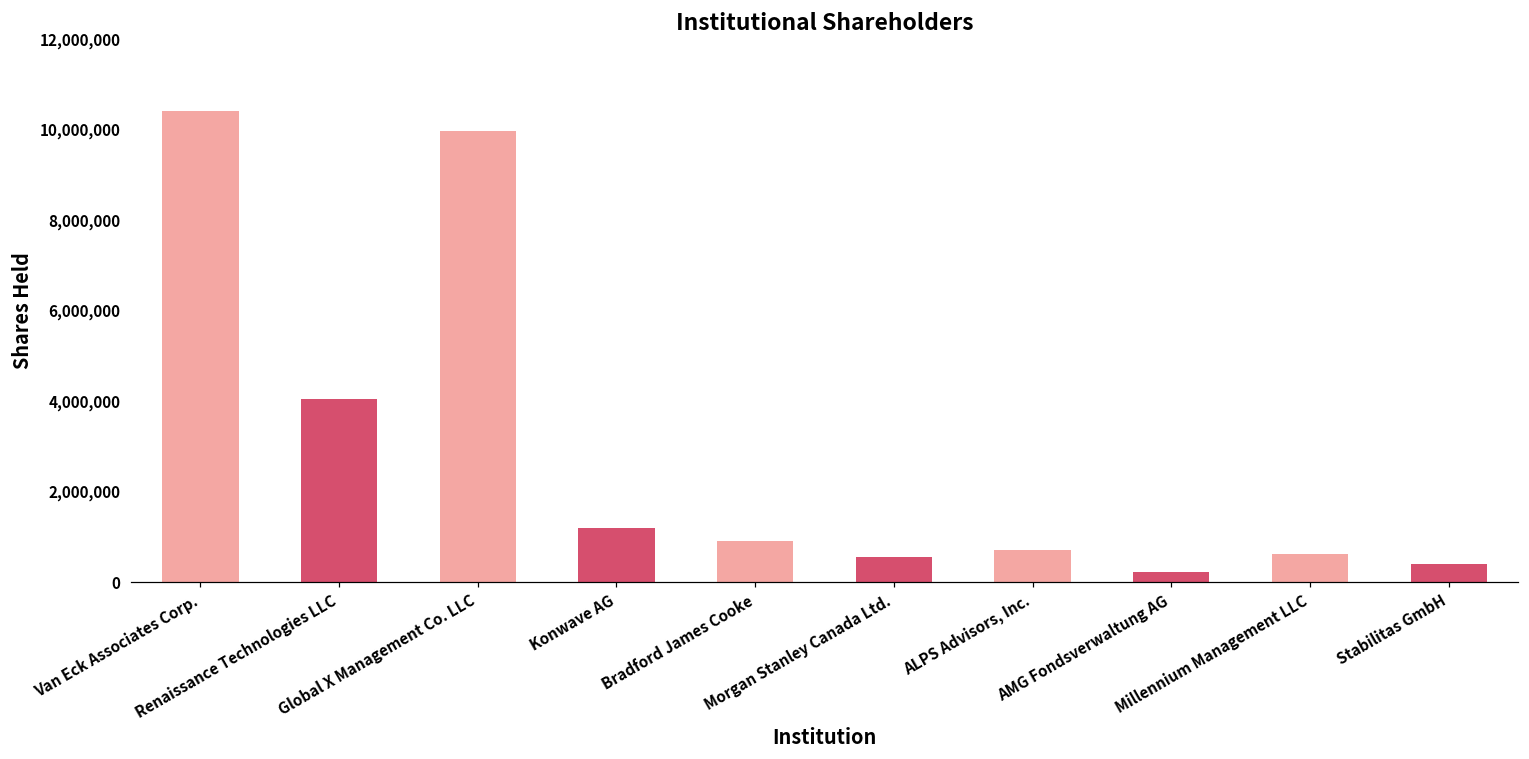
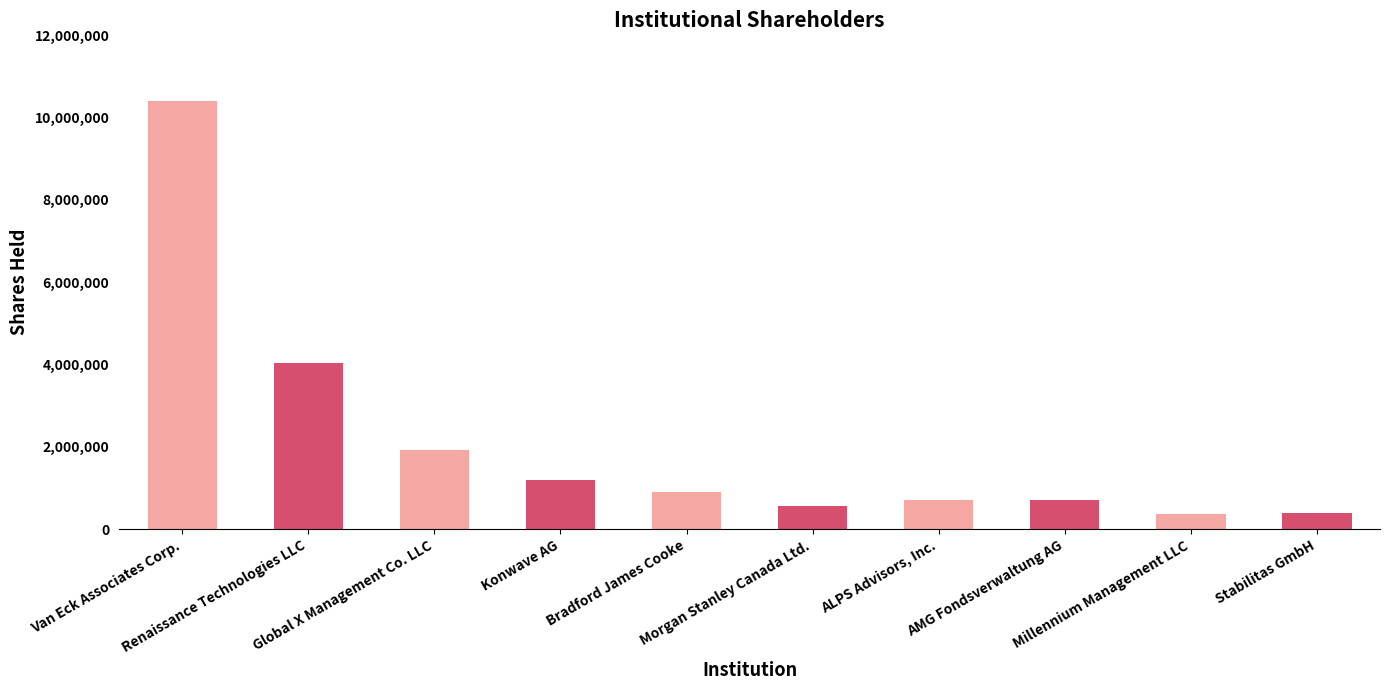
  {
    "Van Eck Associates Corp.": "10,400,000",
    "Renaissance Technologies LLC": "4,000,000",
-   "Global X Management Co. LLC": "10,000,000",
+   "Global X Management Co. LLC": "1,900,000",
    "Konwave AG": "1,200,000",
    "Bradford James Cooke": "900,000",
    "Morgan Stanley Canada Ltd.": "600,000",
    "ALPS Advisors, Inc.": "700,000",
-   "AMG Fondsverwaltung AG": "200,000",
-   "Millennium Management LLC": "600,000",
+   "AMG Fondsverwaltung AG": "700,000",
+   "Millennium Management LLC": "400,000",
    "Stabilitas GmbH": "400,000"
  }
